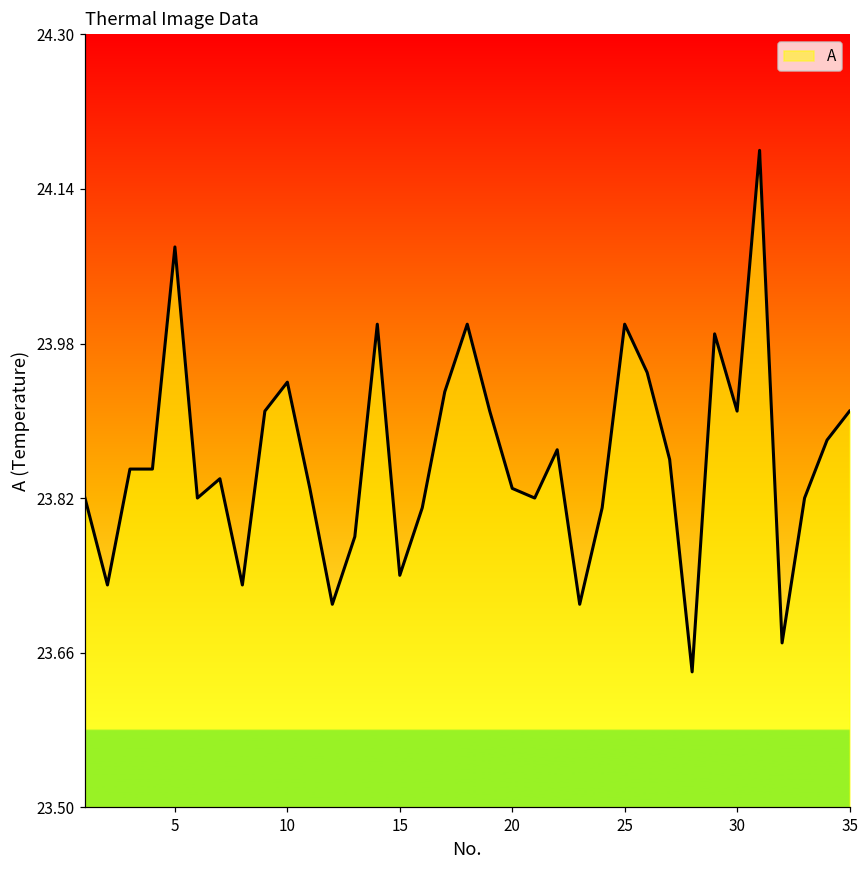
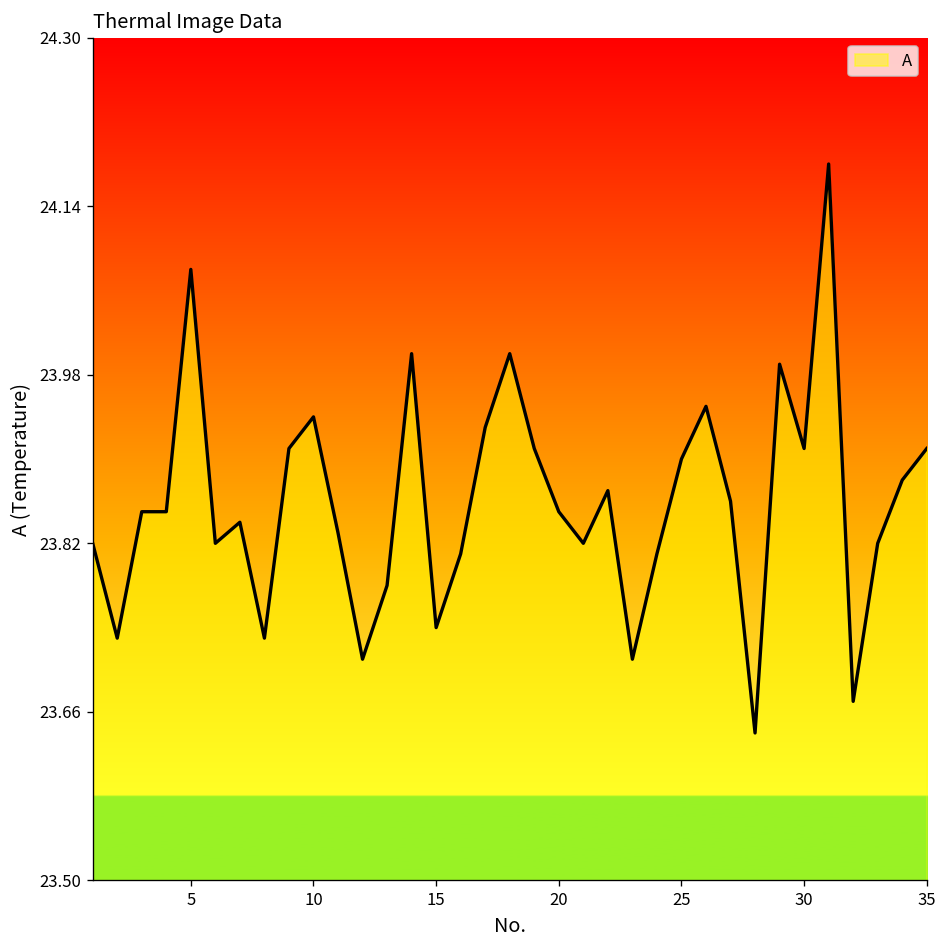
  {
    "5": 24.08,
    "10": 23.94,
    "15": 23.74,
-   "20": 23.83,
-   "25": 24.0,
+   "20": 23.85,
+   "25": 23.9,
    "30": 23.91,
    "35": 23.91
  }
